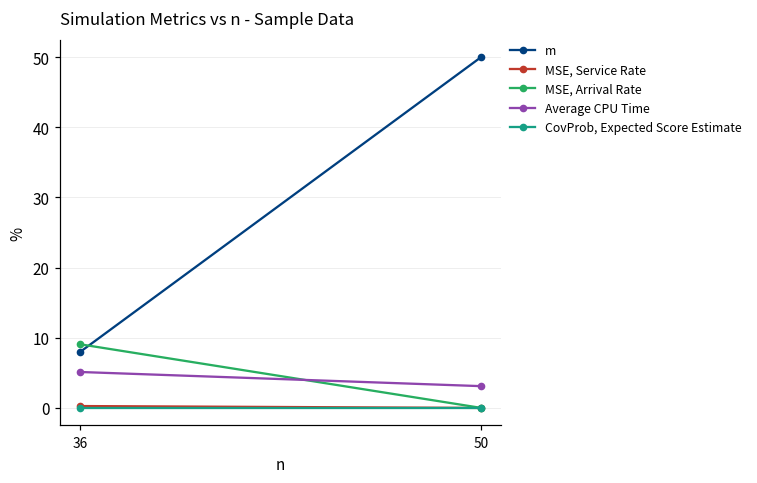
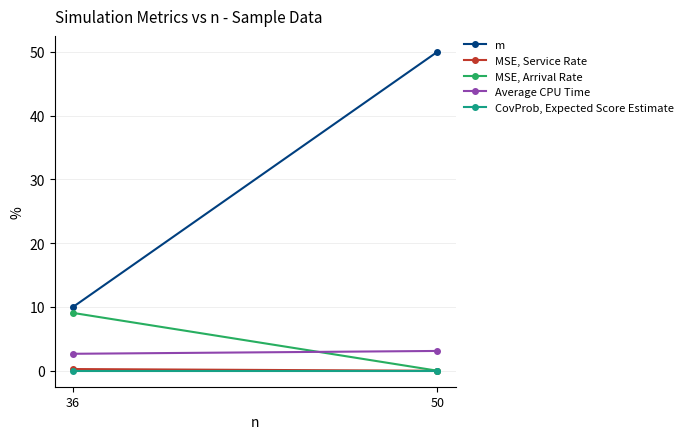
  {
    "m": {
-     "36": 8,
+     "36": 10,
      "50": 50
    },
    "Average CPU Time": {
-     "36": 5,
+     "36": 3,
      "50": 3
    }
  }
